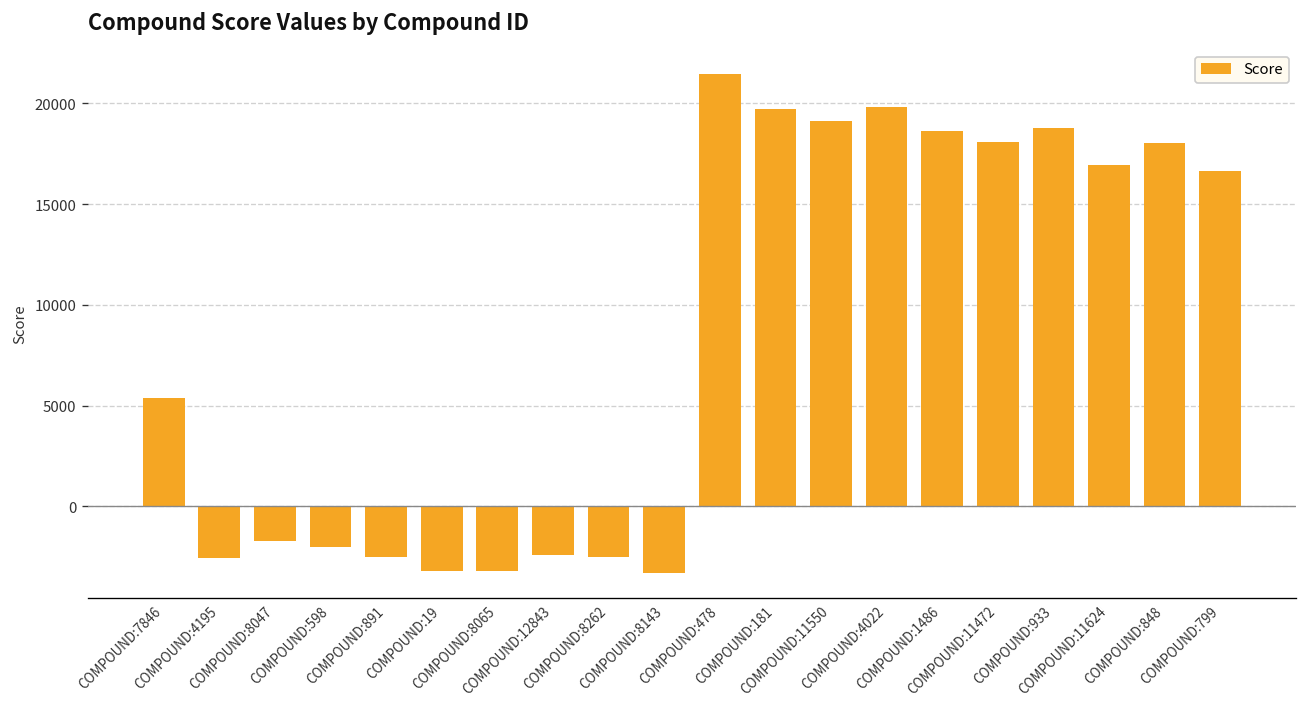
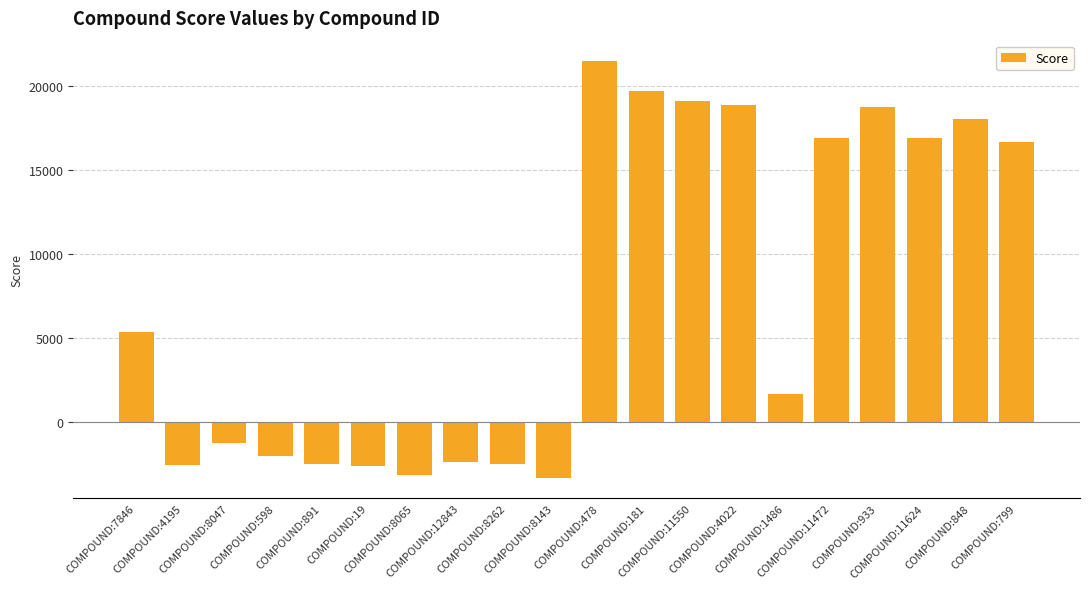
  {
    "COMPOUND:7846": 5400,
    "COMPOUND:4195": -2600,
-   "COMPOUND:8047": -1700,
+   "COMPOUND:8047": -1300,
    "COMPOUND:598": -2000,
    "COMPOUND:891": -2500,
-   "COMPOUND:19": -3200,
+   "COMPOUND:19": -2700,
    "COMPOUND:8065": -3200,
    "COMPOUND:12843": -2400,
    "COMPOUND:8262": -2500,
    "COMPOUND:8143": -3300,
    "COMPOUND:478": 21500,
    "COMPOUND:181": 19700,
    "COMPOUND:11550": 19100,
-   "COMPOUND:4022": 19800,
-   "COMPOUND:1486": 18600,
-   "COMPOUND:11472": 18100,
+   "COMPOUND:4022": 18900,
+   "COMPOUND:1486": 1700,
+   "COMPOUND:11472": 16900,
    "COMPOUND:933": 18800,
    "COMPOUND:11624": 16900,
    "COMPOUND:848": 18000,
    "COMPOUND:799": 16700
  }
